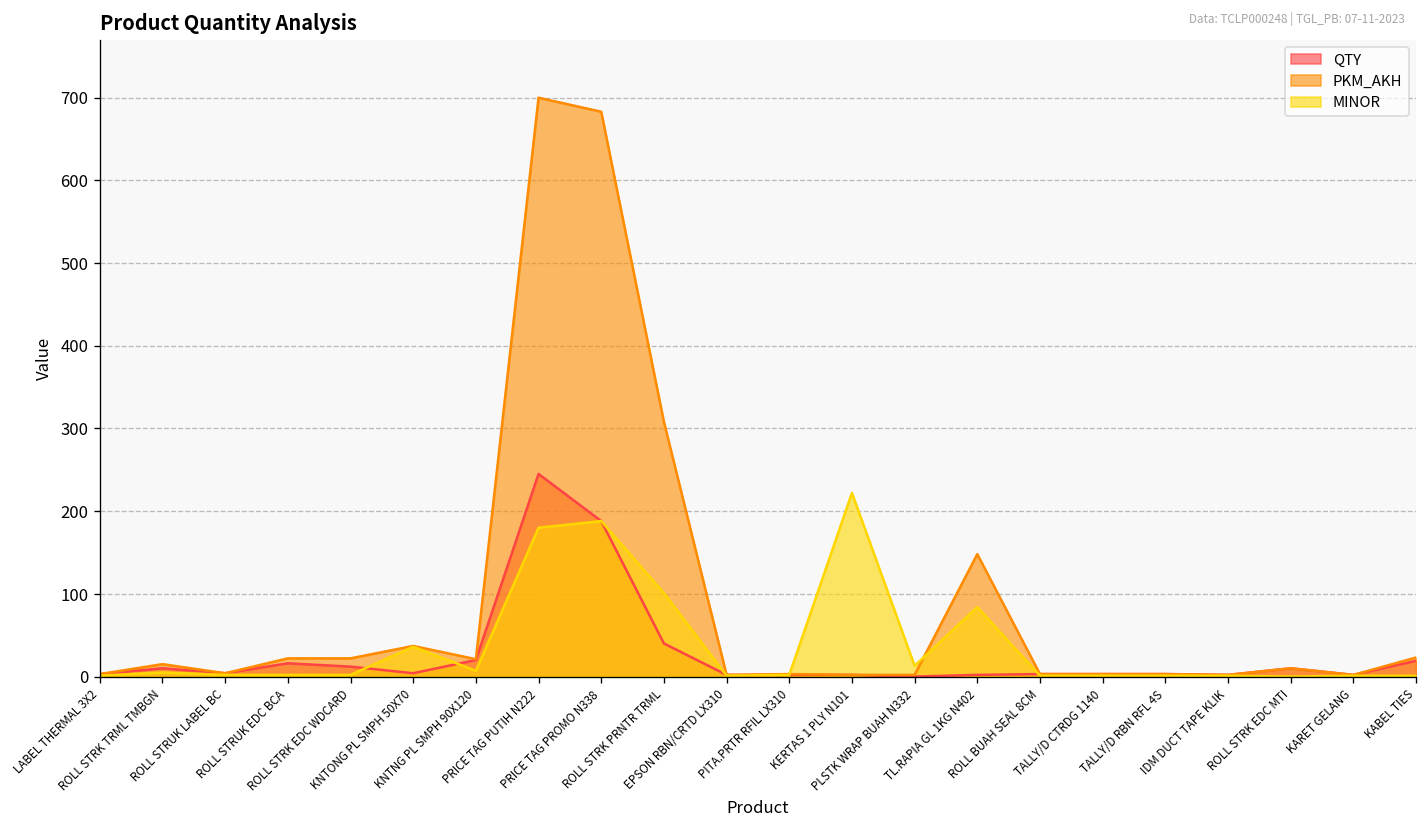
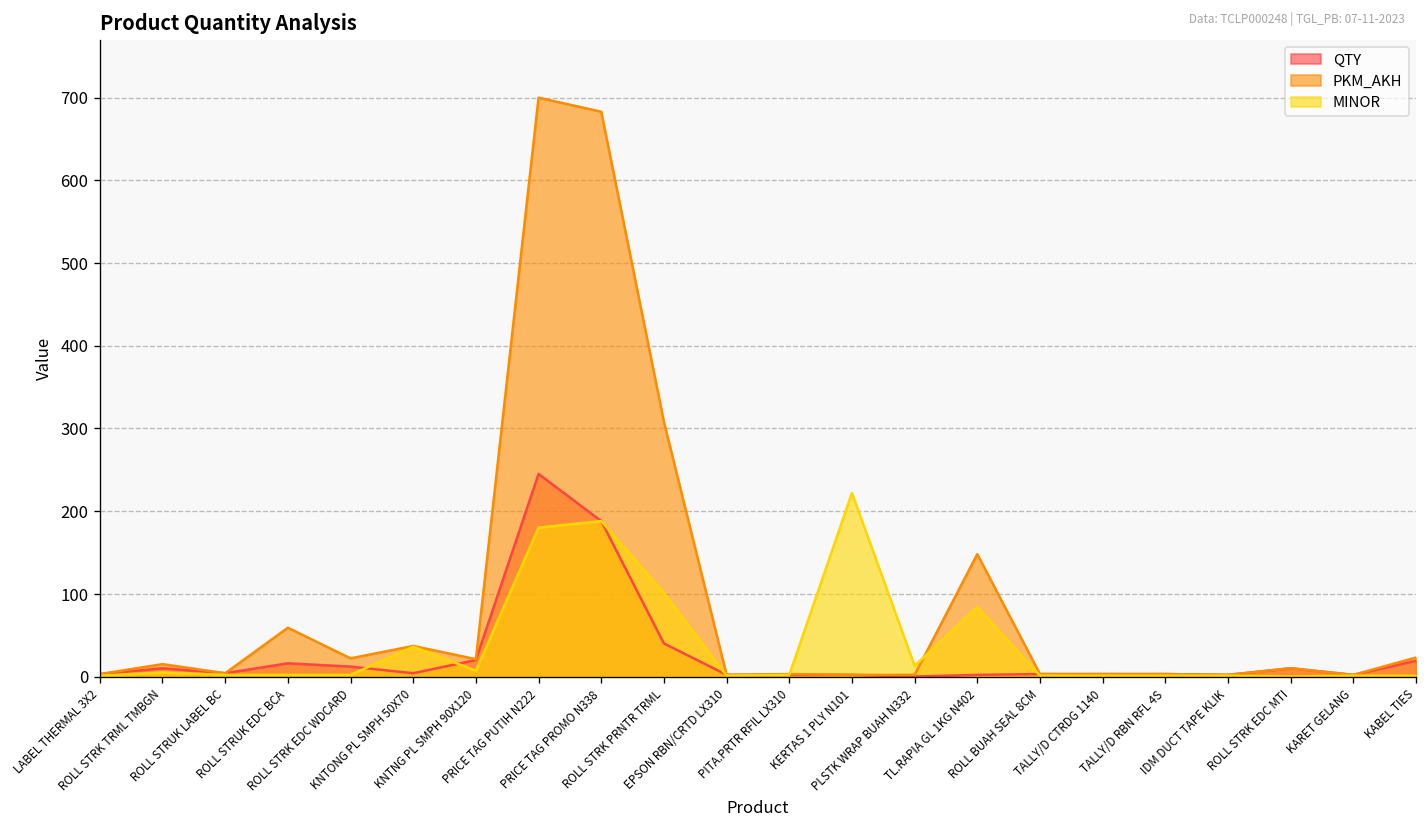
  {
    "QTY": {
      "ROLL STRK TRML TMBGN": 10,
      "ROLL STRUK EDC BCA": 20,
      "ROLL STRK EDC WDCARD": 10,
      "KNTONG PL SMPH 50X70": 0,
      "PRICE TAG PUTIH N222": 250,
      "ROLL STRK PRNTR TRML": 40,
      "TL.RAPIA GL 1KG N402": 0,
      "KABEL TIES": 20
    },
    "PKM_AKH": {
      "ROLL STRK TRML TMBGN": 20,
-     "ROLL STRUK EDC BCA": 20,
+     "ROLL STRUK EDC BCA": 60,
      "ROLL STRK EDC WDCARD": 20,
      "PRICE TAG PUTIH N222": 700,
      "PRICE TAG PROMO N338": 680,
      "ROLL STRK PRNTR TRML": 310,
      "TL.RAPIA GL 1KG N402": 150,
      "KABEL TIES": 20
    },
    "MINOR": {
      "ROLL STRK TRML TMBGN": 10,
      "ROLL STRUK EDC BCA": 0,
      "ROLL STRK EDC WDCARD": 0,
      "KNTNG PL SMPH 90X120": 10,
      "PRICE TAG PUTIH N222": 180,
      "ROLL STRK PRNTR TRML": 100,
      "KERTAS 1 PLY N101": 220,
      "PLSTK WRAP BUAH N332": 10,
      "TL.RAPIA GL 1KG N402": 80,
      "ROLL STRK EDC MTI": 0,
      "KABEL TIES": 0
    }
  }
